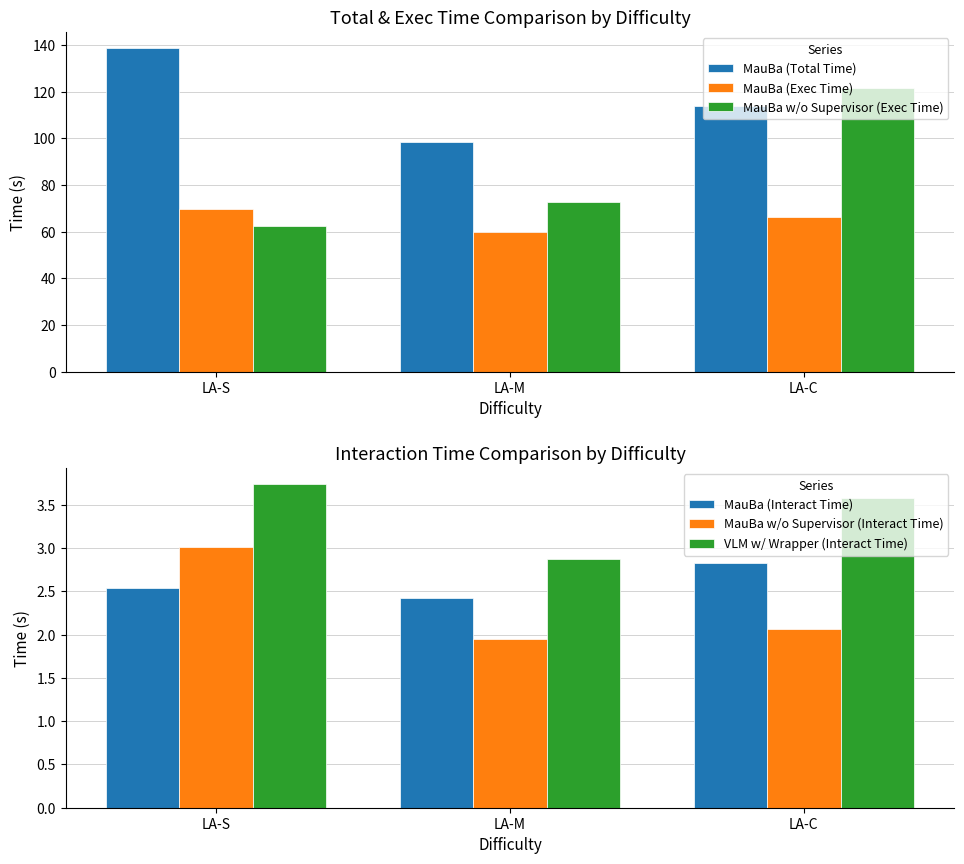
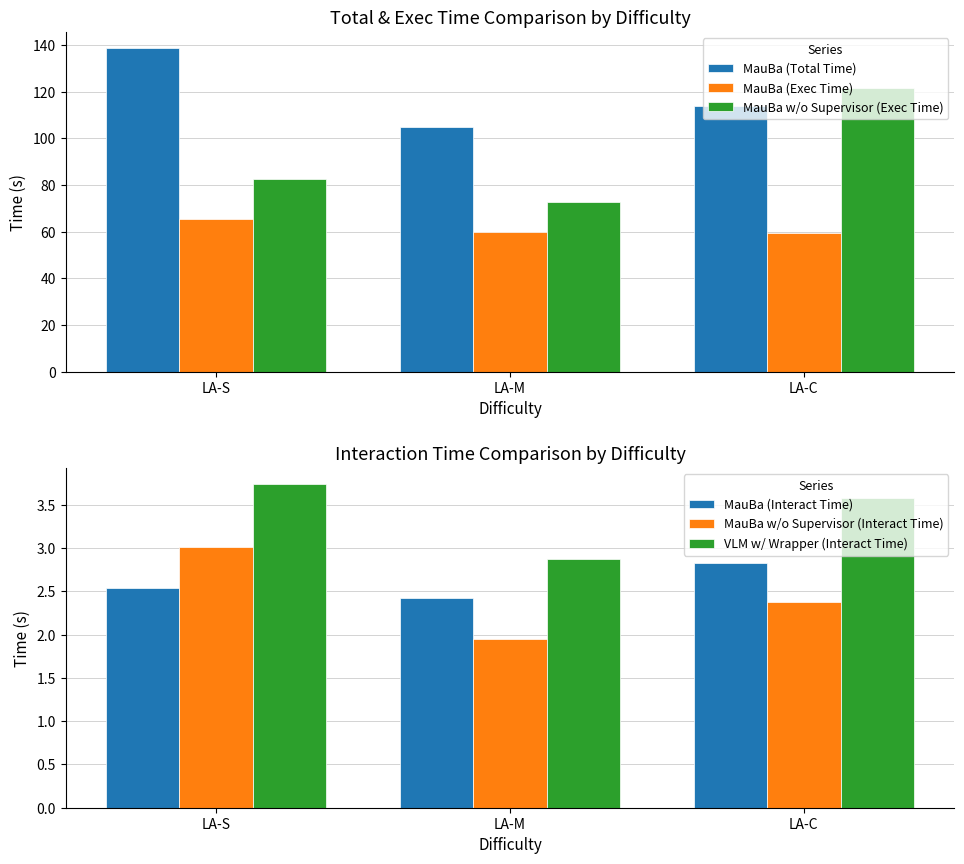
  {
    "Total & Exec Time Comparison by Difficulty": {
      "MauBa (Total Time)": {
        "LA-S": 139,
-       "LA-M": 98
+       "LA-M": 105
      },
      "MauBa (Exec Time)": {
-       "LA-S": 69,
+       "LA-S": 65,
        "LA-M": 60,
-       "LA-C": 66
+       "LA-C": 59
      },
      "MauBa w/o Supervisor (Exec Time)": {
-       "LA-S": 63,
+       "LA-S": 83,
        "LA-M": 73
      }
    },
    "Interaction Time Comparison by Difficulty": {
      "MauBa (Interact Time)": {
        "LA-S": 2.5,
        "LA-M": 2.4,
        "LA-C": 2.8
      },
      "MauBa w/o Supervisor (Interact Time)": {
        "LA-S": 3.0,
        "LA-M": 1.9,
-       "LA-C": 2.1
+       "LA-C": 2.4
      },
      "VLM w/ Wrapper (Interact Time)": {
        "LA-S": 3.7,
        "LA-M": 2.9
      }
    }
  }
